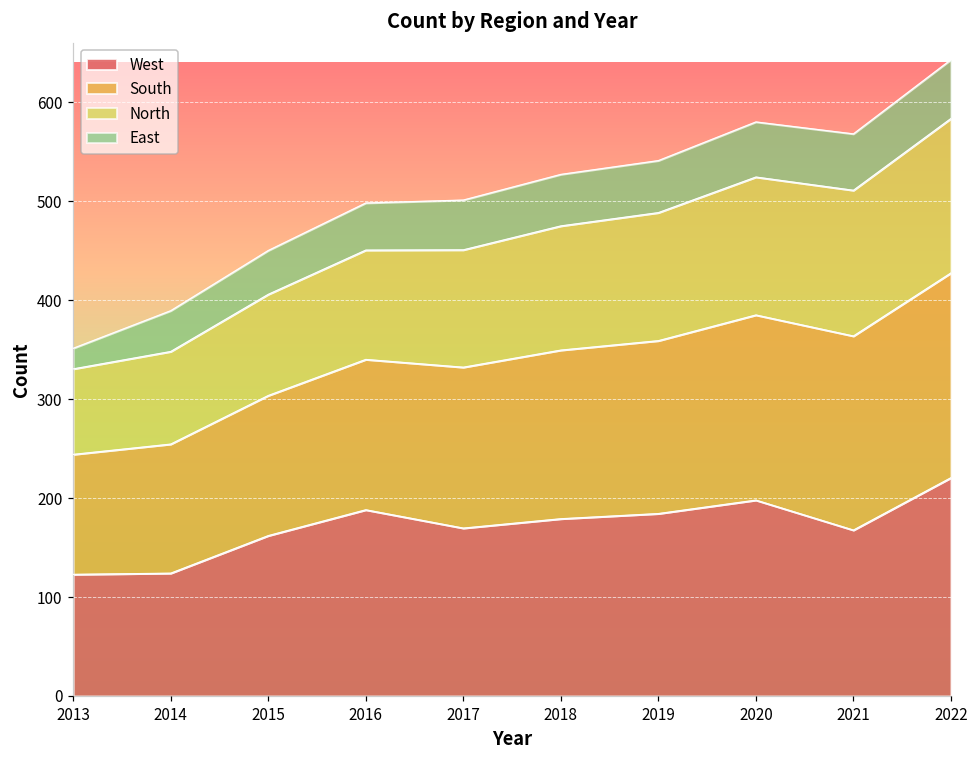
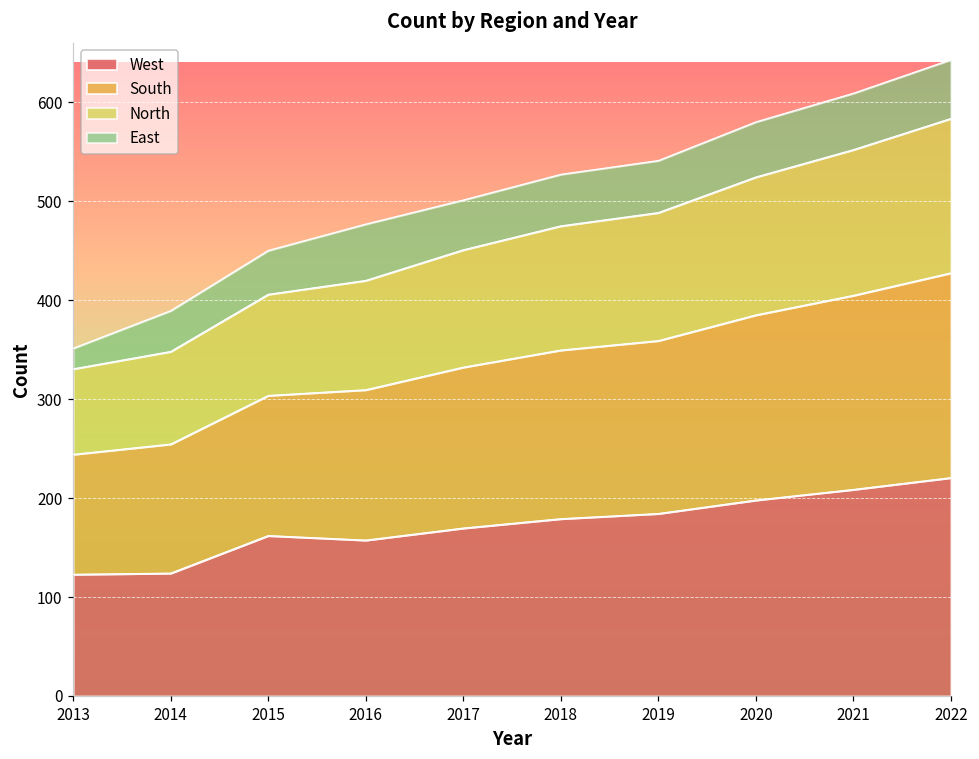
  {
    "West": {
      "2013": 120,
      "2014": 120,
      "2015": 160,
-     "2016": 190,
+     "2016": 160,
      "2017": 170,
      "2018": 180,
      "2019": 180,
      "2020": 200,
-     "2021": 170,
+     "2021": 210,
      "2022": 220
    },
    "East": {
      "2013": 20,
      "2014": 40,
      "2015": 40,
-     "2016": 50,
+     "2016": 60,
      "2017": 50,
      "2018": 50,
      "2019": 50,
      "2020": 60,
      "2021": 60,
      "2022": 60
    }
  }
